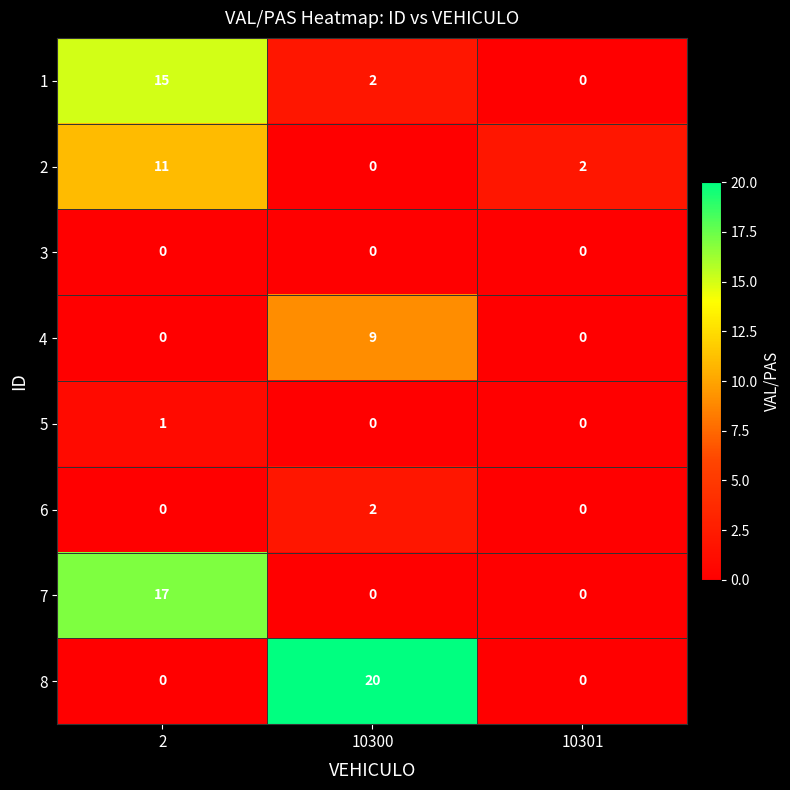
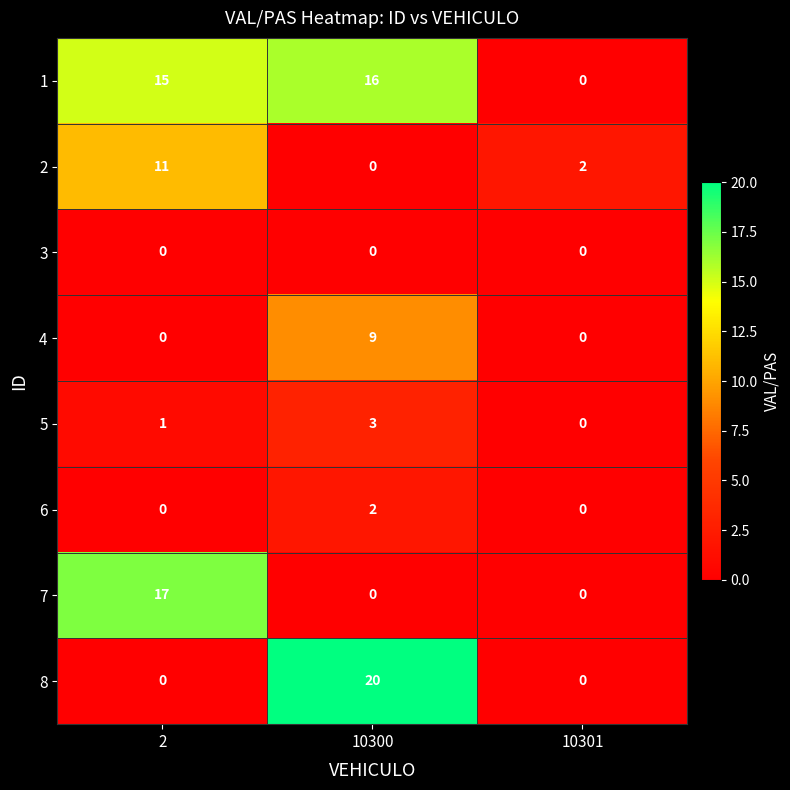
  {
    "1": {
      "2": 15,
-     "10300": 2,
+     "10300": 16,
      "10301": 0
    },
    "2": {
      "2": 11,
      "10300": 0,
      "10301": 2
    },
    "3": {
      "2": 0,
      "10300": 0,
      "10301": 0
    },
    "4": {
      "2": 0,
      "10300": 9,
      "10301": 0
    },
    "5": {
      "2": 1,
-     "10300": 0,
+     "10300": 3,
      "10301": 0
    },
    "6": {
      "2": 0,
      "10300": 2,
      "10301": 0
    },
    "7": {
      "2": 17,
      "10300": 0,
      "10301": 0
    },
    "8": {
      "2": 0,
      "10300": 20,
      "10301": 0
    }
  }
